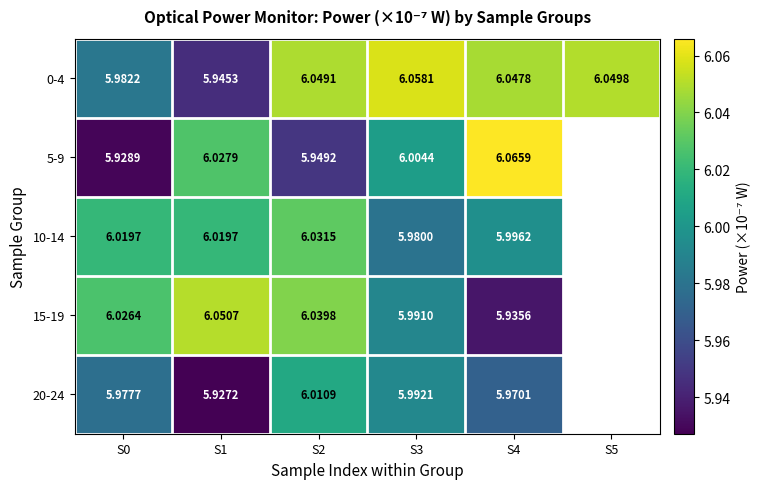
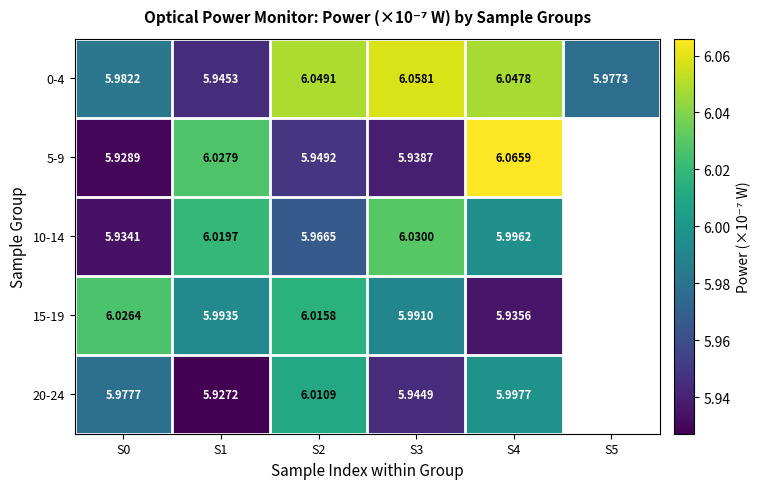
  {
    "0-4": {
      "S0": 5.9822,
      "S1": 5.9453,
      "S2": 6.0491,
      "S3": 6.0581,
      "S4": 6.0478,
-     "S5": 6.0498
+     "S5": 5.9773
    },
    "5-9": {
      "S0": 5.9289,
      "S1": 6.0279,
      "S2": 5.9492,
-     "S3": 6.0044,
+     "S3": 5.9387,
      "S4": 6.0659
    },
    "10-14": {
-     "S0": 6.0197,
+     "S0": 5.9341,
      "S1": 6.0197,
-     "S2": 6.0315,
-     "S3": 5.9800,
+     "S2": 5.9665,
+     "S3": 6.0300,
      "S4": 5.9962
    },
    "15-19": {
      "S0": 6.0264,
-     "S1": 6.0507,
-     "S2": 6.0398,
+     "S1": 5.9935,
+     "S2": 6.0158,
      "S3": 5.9910,
      "S4": 5.9356
    },
    "20-24": {
      "S0": 5.9777,
      "S1": 5.9272,
      "S2": 6.0109,
-     "S3": 5.9921,
-     "S4": 5.9701
+     "S3": 5.9449,
+     "S4": 5.9977
    }
  }
